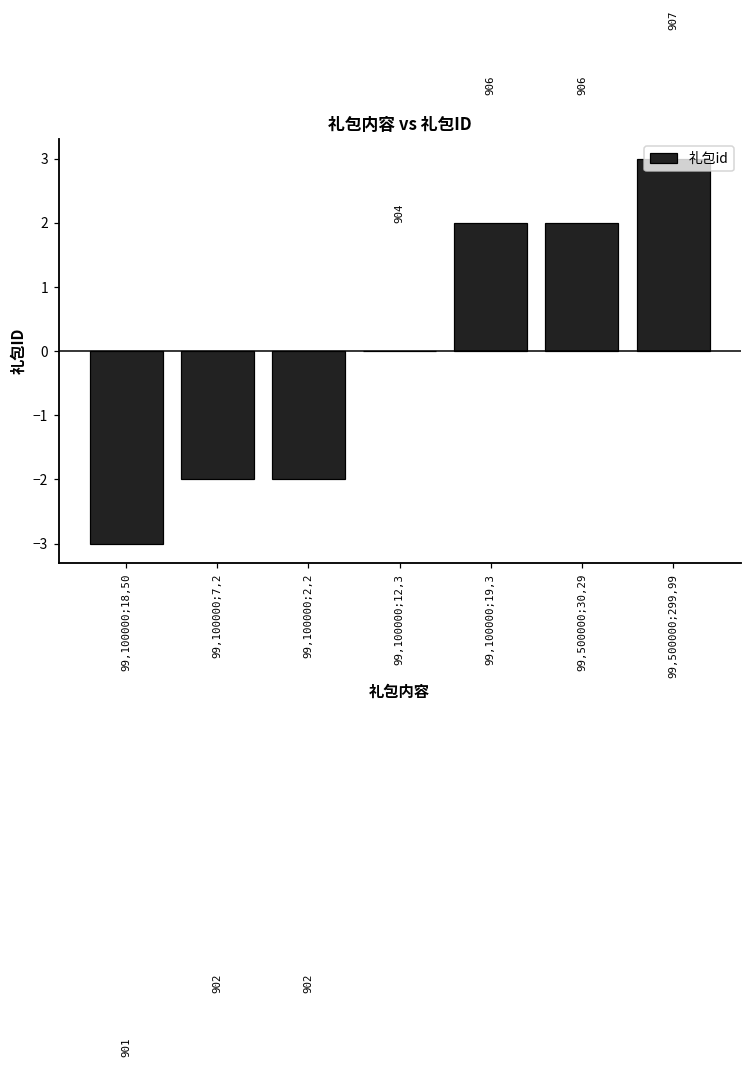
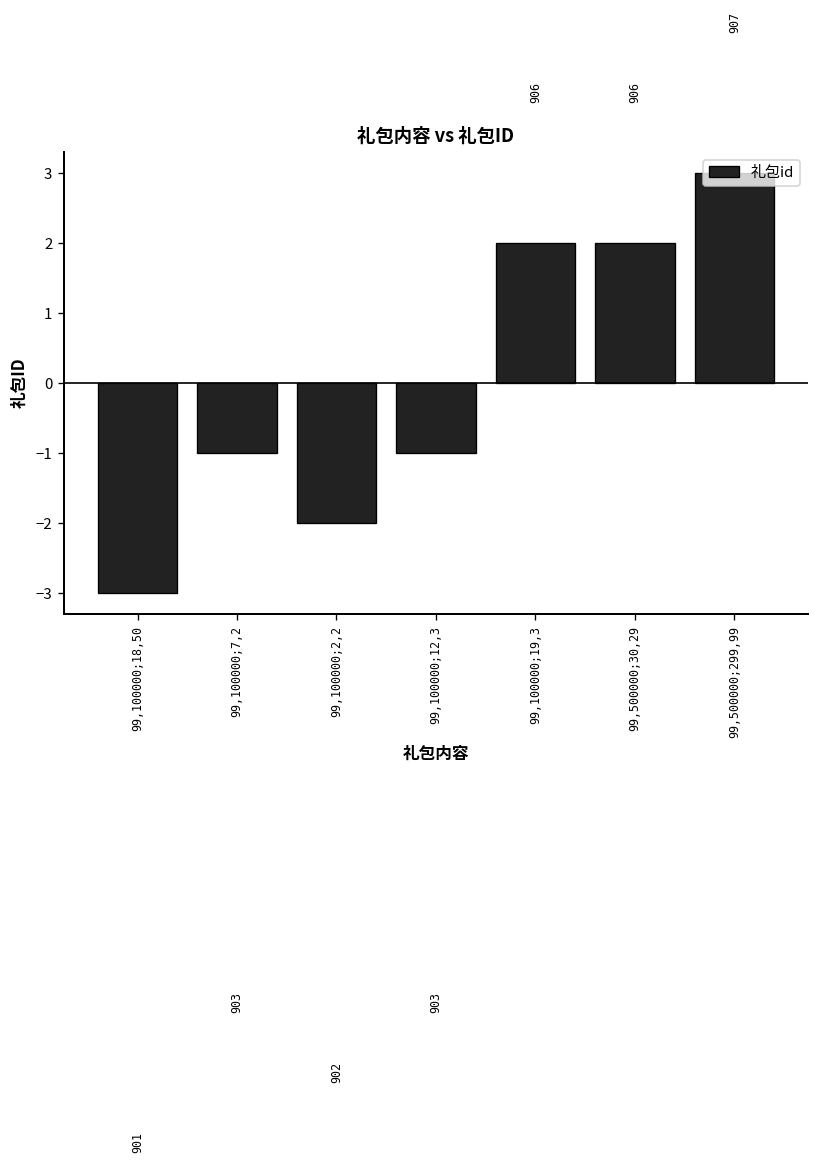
  {
-   "99,100000;7,2": 902,
-   "99,100000;12,3": 904
+   "99,100000;7,2": 903,
+   "99,100000;12,3": 903
  }
